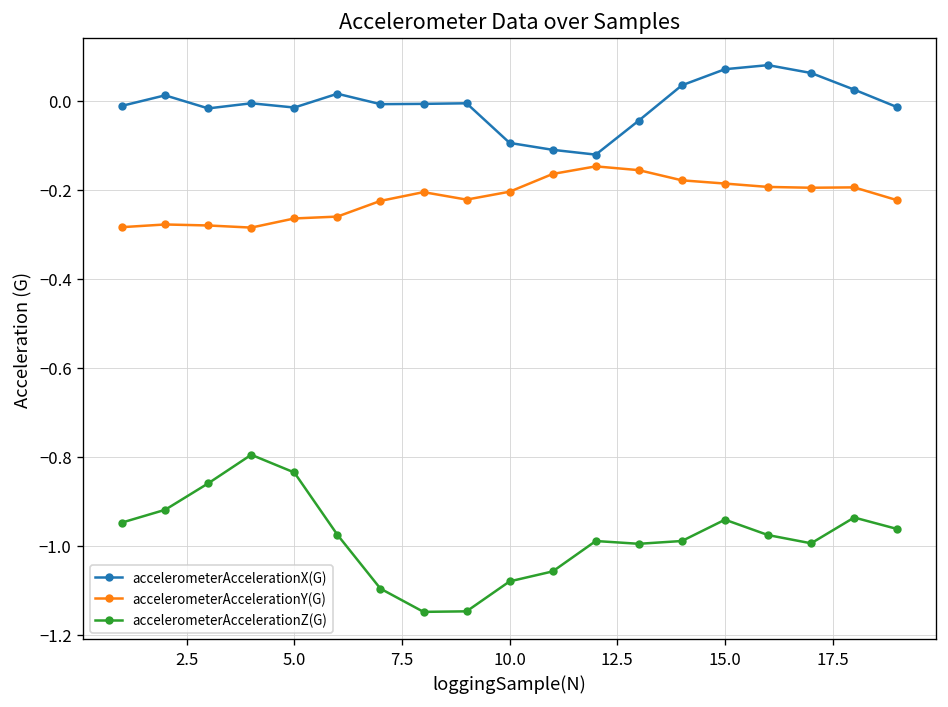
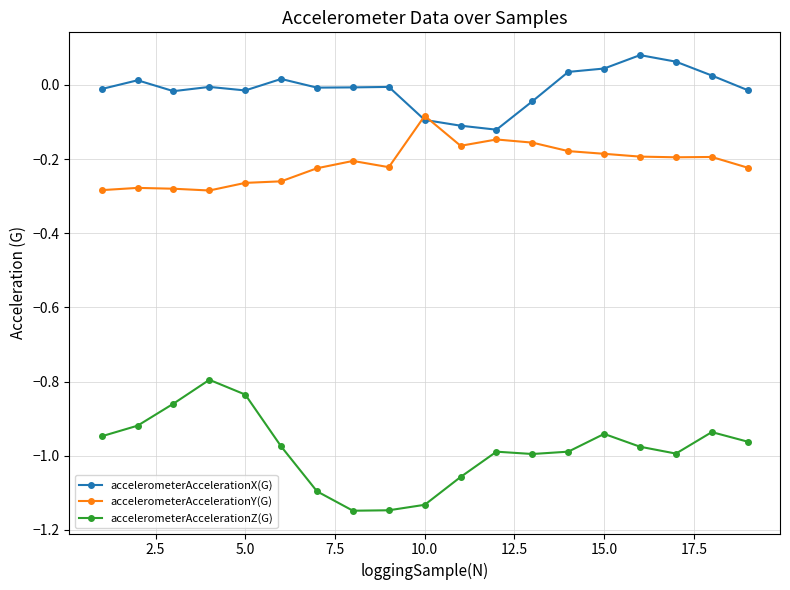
  {
    "accelerometerAccelerationX(G)": {
      "5.0": -0.01,
      "10.0": -0.09,
-     "15.0": 0.07
+     "15.0": 0.04
    },
    "accelerometerAccelerationY(G)": {
      "5.0": -0.26,
-     "10.0": -0.20,
+     "10.0": -0.08,
      "15.0": -0.19
    },
    "accelerometerAccelerationZ(G)": {
      "5.0": -0.84,
-     "10.0": -1.08,
+     "10.0": -1.13,
      "15.0": -0.94
    }
  }
